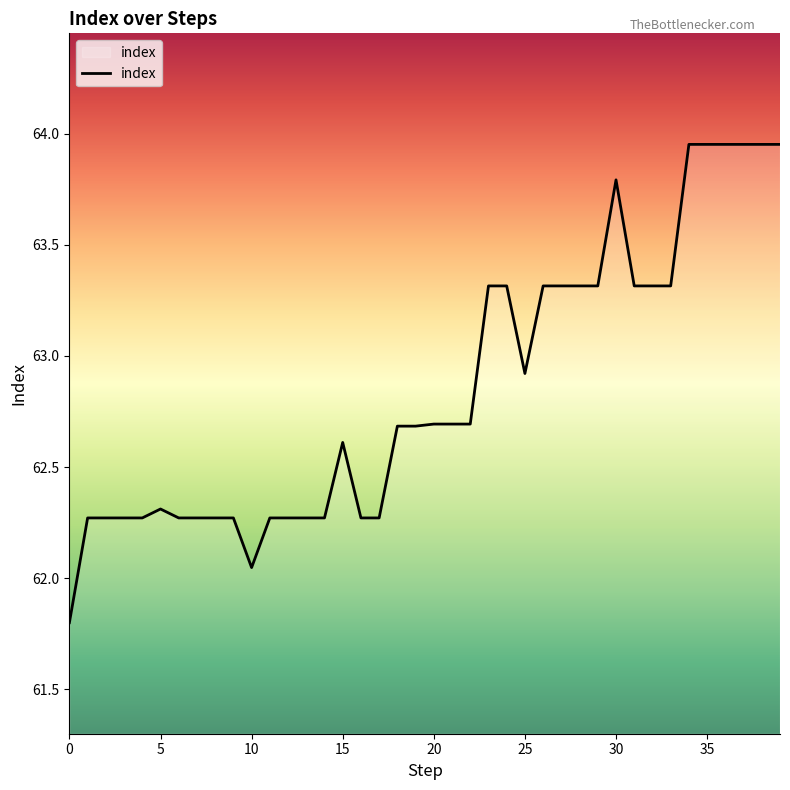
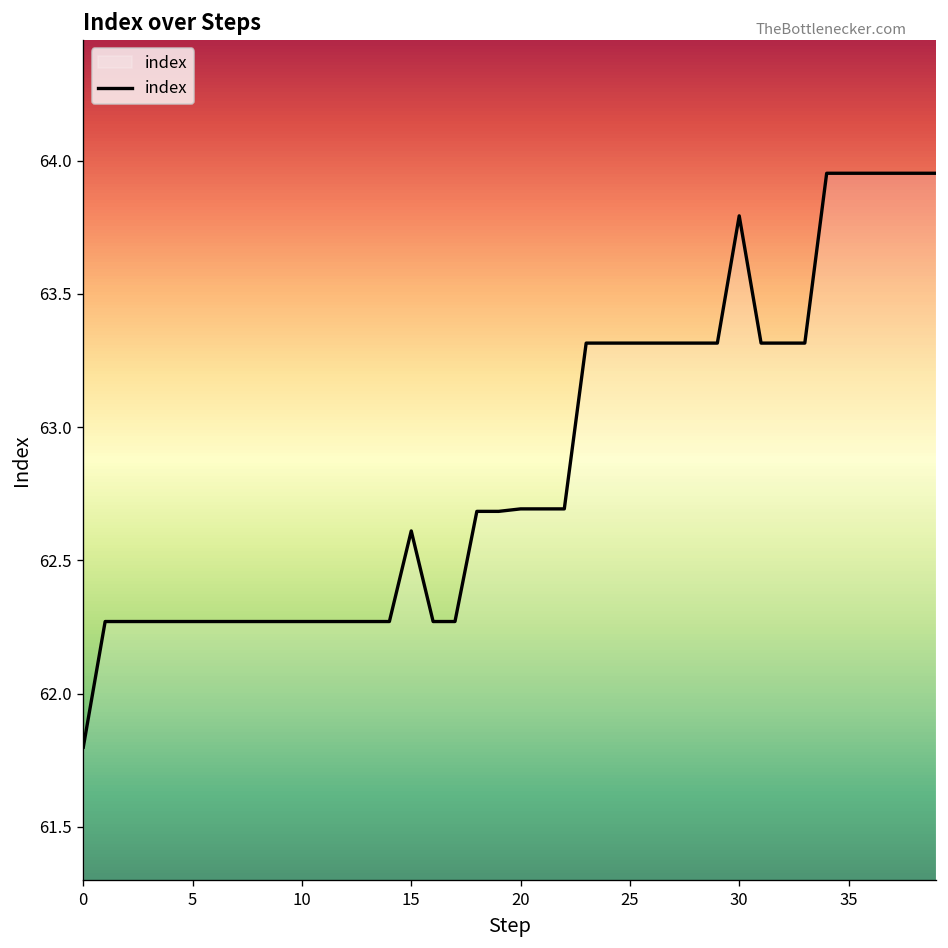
  {
    "0": 61.80,
-   "5": 62.31,
-   "10": 62.05,
+   "5": 62.27,
+   "10": 62.27,
    "15": 62.61,
    "20": 62.69,
-   "25": 62.92,
+   "25": 63.32,
    "30": 63.79,
    "35": 63.95
  }
